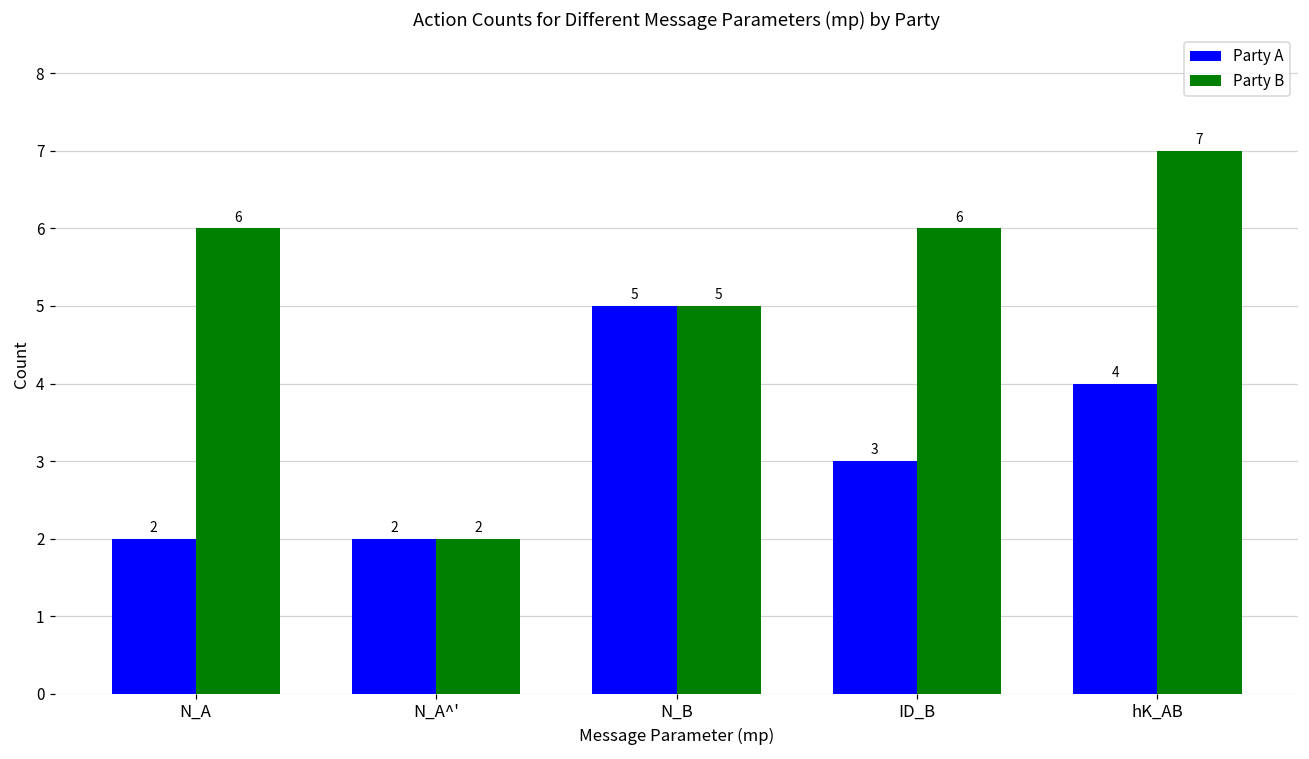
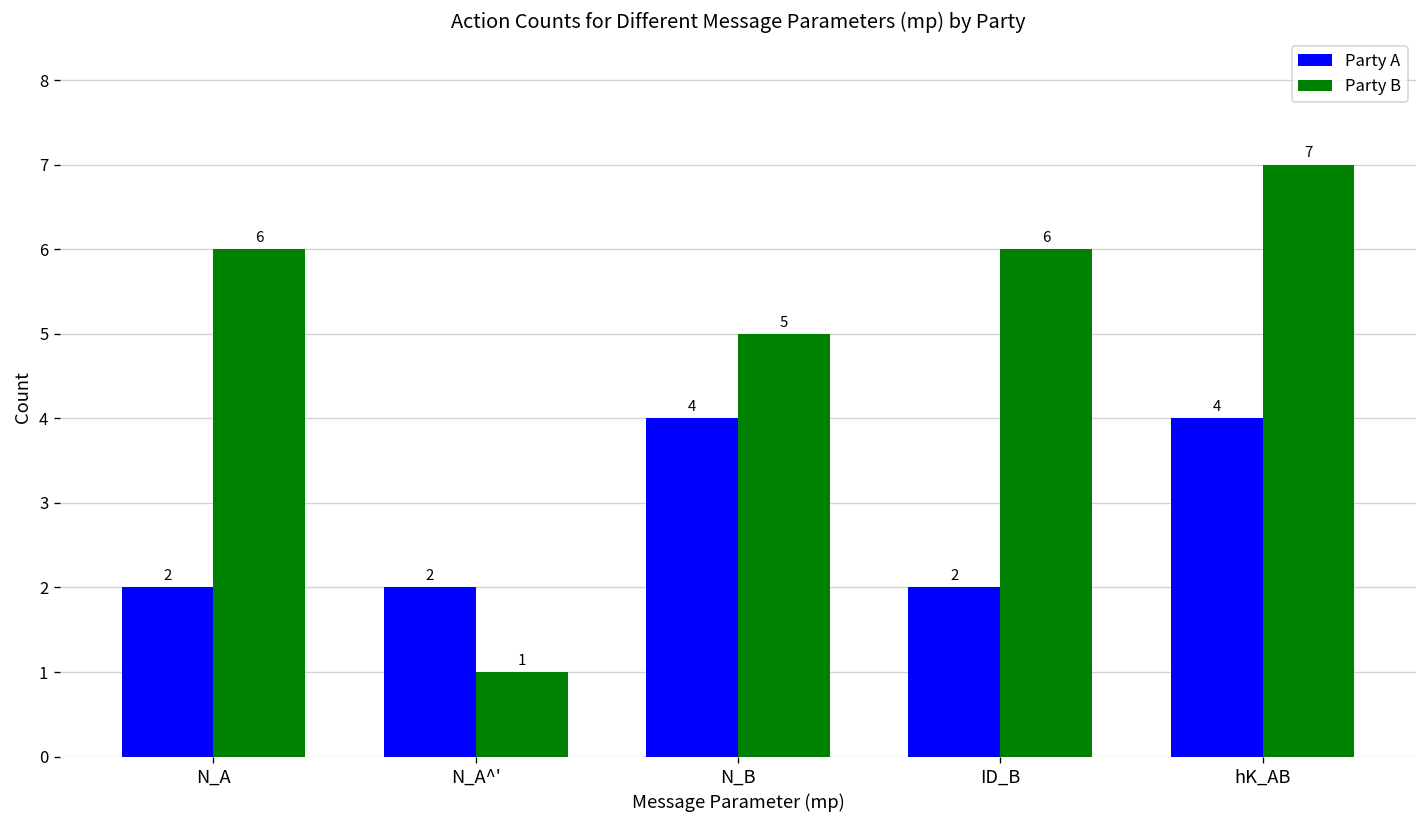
  {
    "Party A": {
      "N_A": 2,
      "N_A^'": 2,
-     "N_B": 5,
-     "ID_B": 3,
+     "N_B": 4,
+     "ID_B": 2,
      "hK_AB": 4
    },
    "Party B": {
      "N_A": 6,
-     "N_A^'": 2,
+     "N_A^'": 1,
      "N_B": 5,
      "ID_B": 6,
      "hK_AB": 7
    }
  }
